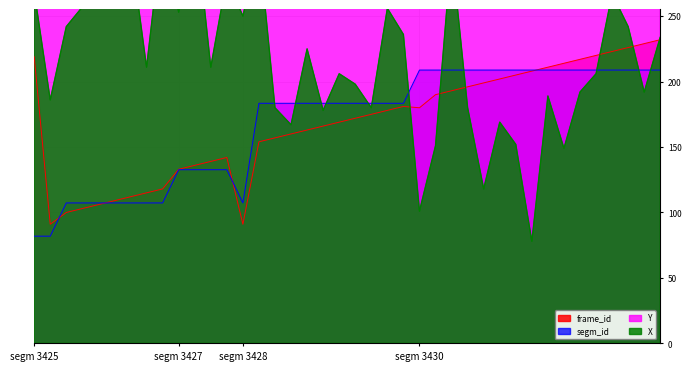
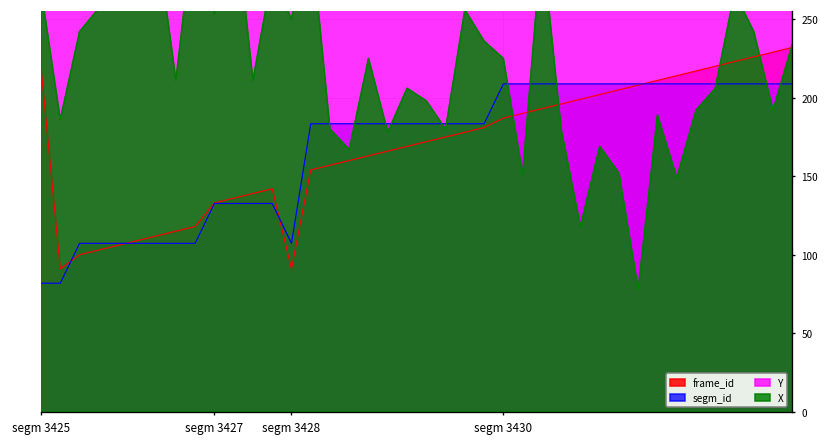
  {
    "frame_id": {
      "segm 3425": 219,
      "segm 3428": 91,
-     "segm 3430": 180
+     "segm 3430": 187
    },
    "segm_id": {
      "segm 3425": 82,
      "segm 3428": 107,
      "segm 3430": 209
    },
    "X": {
      "segm 3427": 253,
      "segm 3428": 250,
-     "segm 3430": 101
+     "segm 3430": 225
    }
  }
